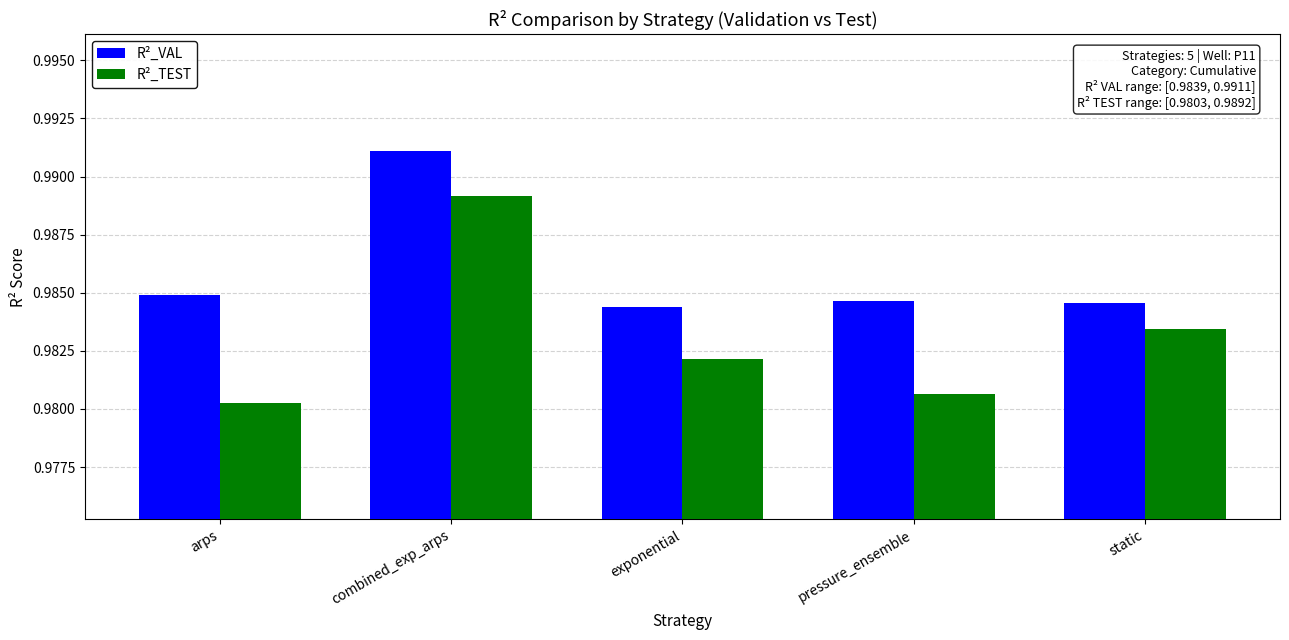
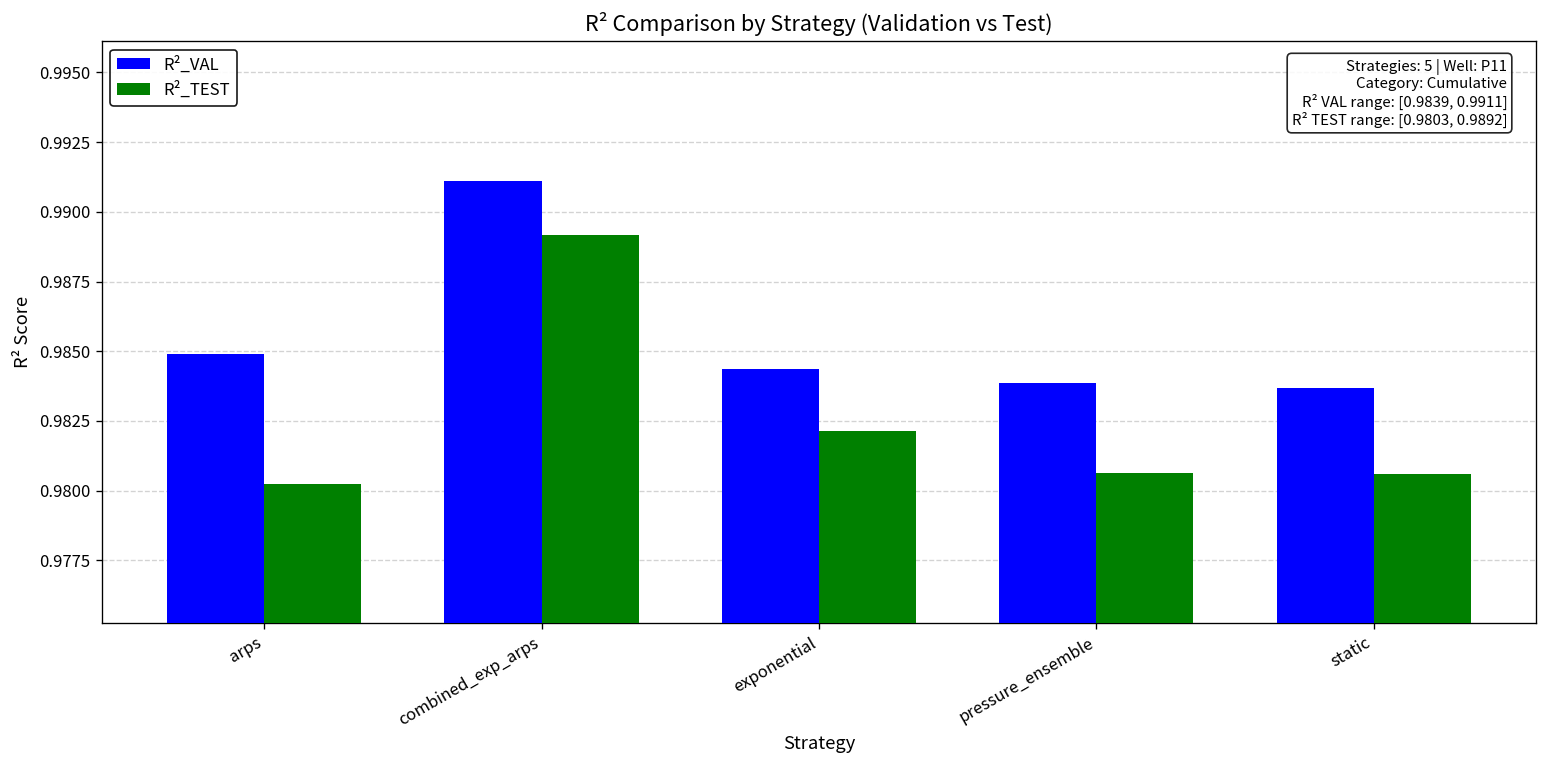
  {
    "R²_VAL": {
      "arps": 0.9849,
      "combined_exp_arps": 0.9911,
      "exponential": 0.9844,
-     "pressure_ensemble": 0.9846,
-     "static": 0.9846
+     "pressure_ensemble": 0.9839,
+     "static": 0.9837
    },
    "R²_TEST": {
      "arps": 0.9803,
      "combined_exp_arps": 0.9892,
      "exponential": 0.9821,
      "pressure_ensemble": 0.9806,
-     "static": 0.9834
+     "static": 0.9806
    }
  }
